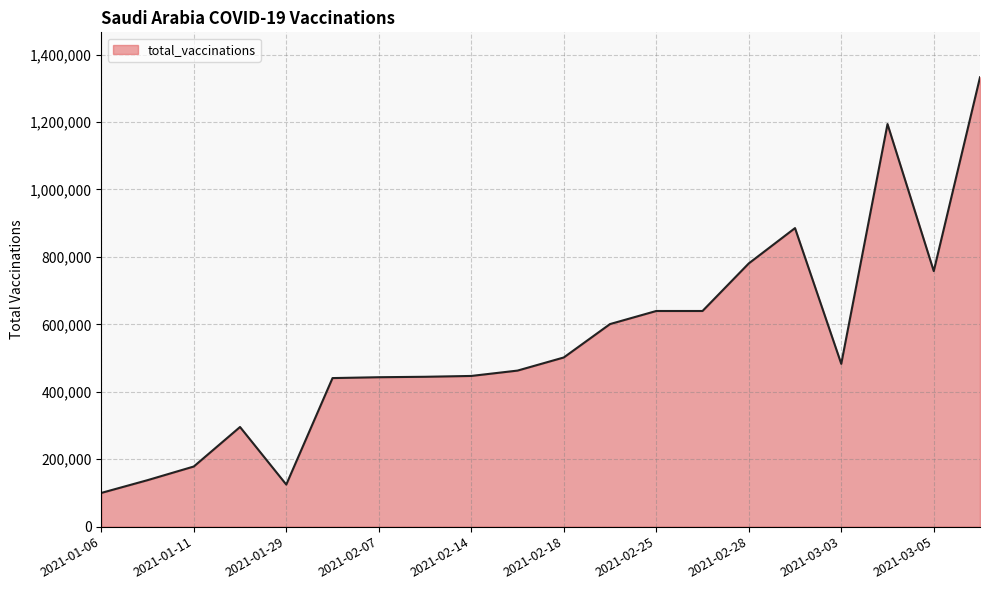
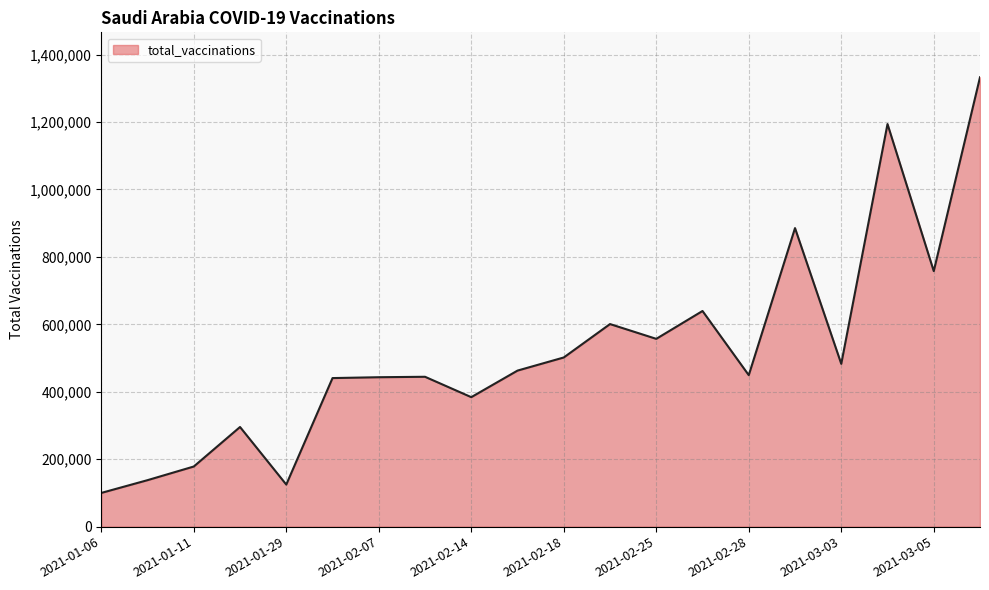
  {
    "2021-01-06": "100,000",
    "2021-01-11": "180,000",
    "2021-01-29": "120,000",
    "2021-02-07": "440,000",
-   "2021-02-14": "450,000",
+   "2021-02-14": "380,000",
    "2021-02-18": "500,000",
-   "2021-02-25": "640,000",
-   "2021-02-28": "780,000",
+   "2021-02-25": "560,000",
+   "2021-02-28": "450,000",
    "2021-03-03": "480,000",
    "2021-03-05": "760,000"
  }
